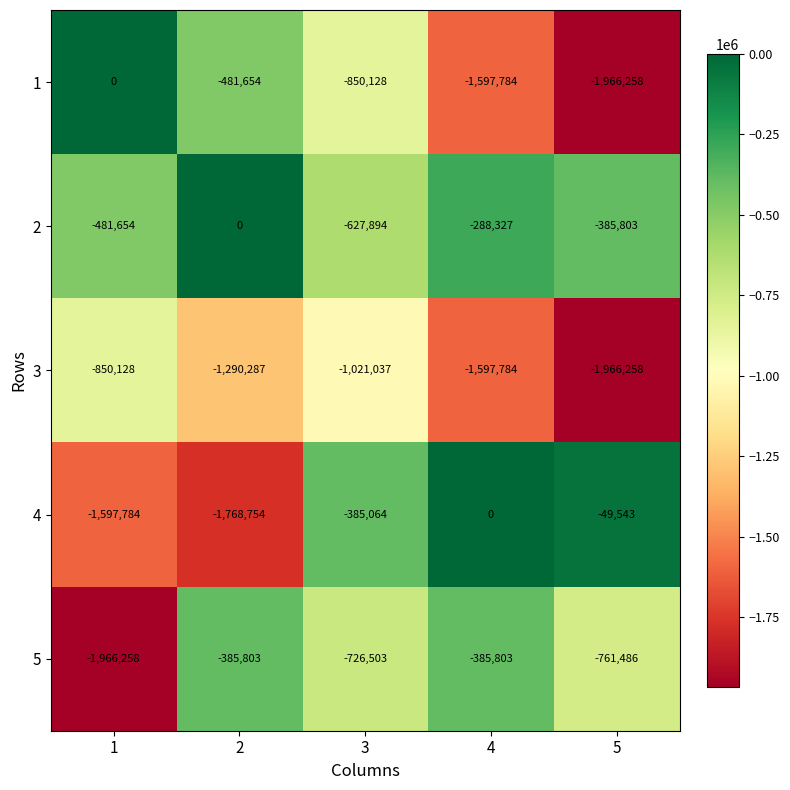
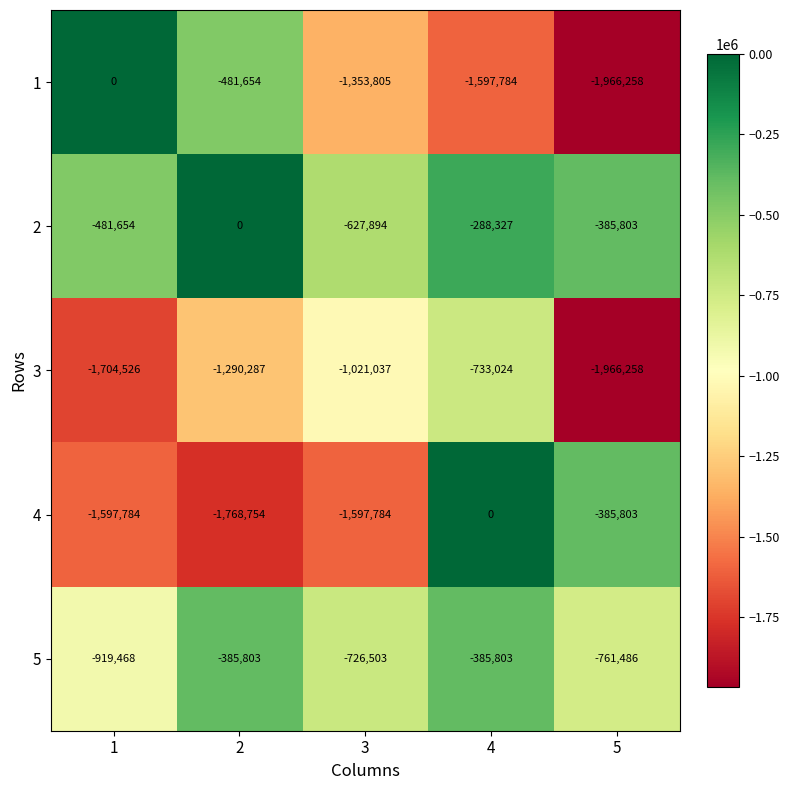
  {
    "1": {
      "1": "0",
      "2": "-481,654",
-     "3": "-850,128",
+     "3": "-1,353,805",
      "4": "-1,597,784",
      "5": "-1,966,258"
    },
    "2": {
      "1": "-481,654",
      "2": "0",
      "3": "-627,894",
      "4": "-288,327",
      "5": "-385,803"
    },
    "3": {
-     "1": "-850,128",
+     "1": "-1,704,526",
      "2": "-1,290,287",
      "3": "-1,021,037",
-     "4": "-1,597,784",
+     "4": "-733,024",
      "5": "-1,966,258"
    },
    "4": {
      "1": "-1,597,784",
      "2": "-1,768,754",
-     "3": "-385,064",
+     "3": "-1,597,784",
      "4": "0",
-     "5": "-49,543"
+     "5": "-385,803"
    },
    "5": {
-     "1": "-1,966,258",
+     "1": "-919,468",
      "2": "-385,803",
      "3": "-726,503",
      "4": "-385,803",
      "5": "-761,486"
    }
  }
